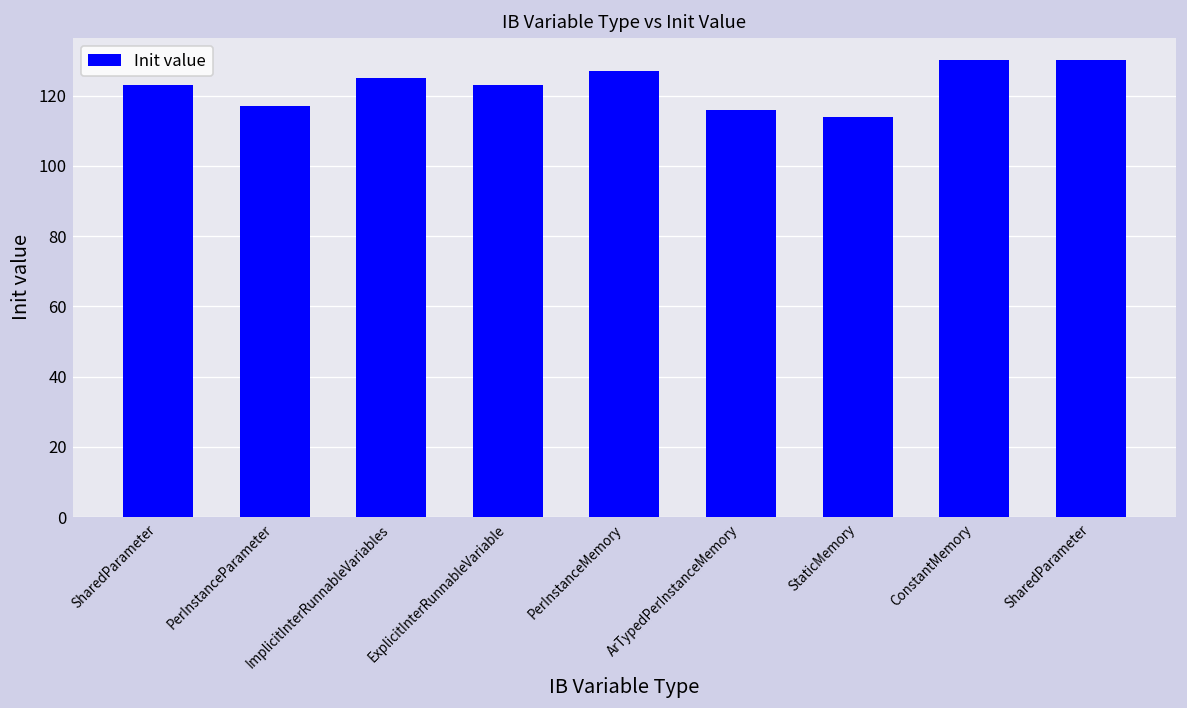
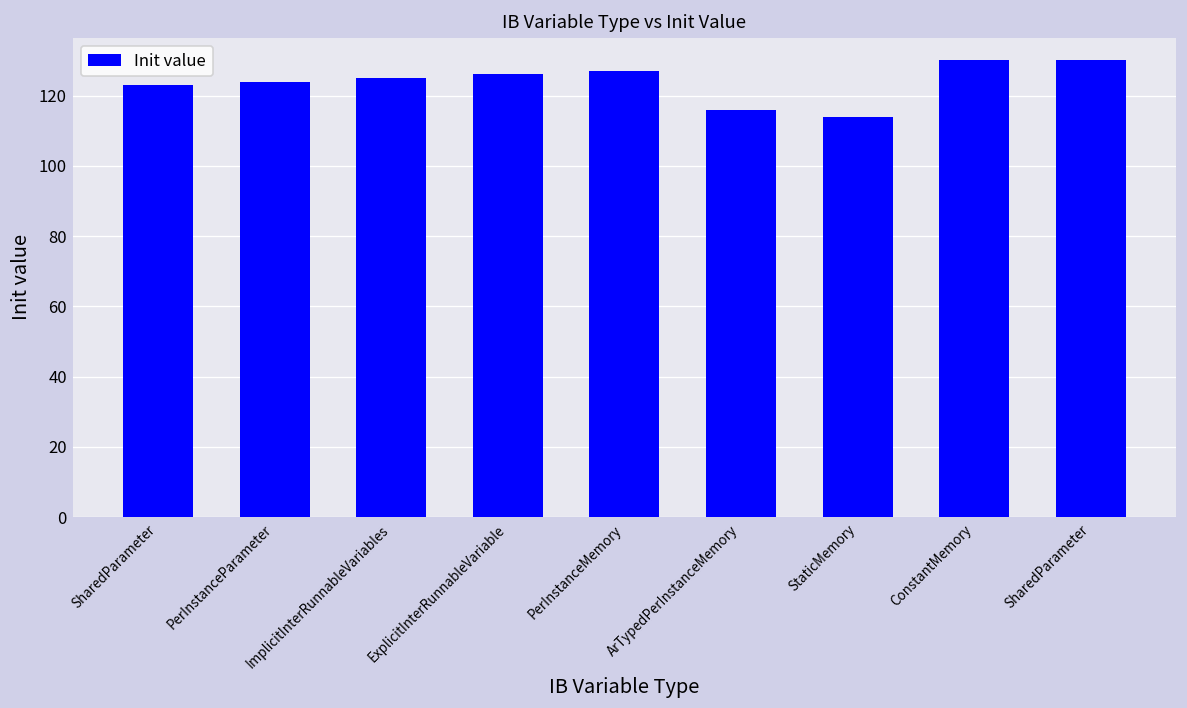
  {
-   "PerInstanceParameter": 117,
+   "PerInstanceParameter": 124,
    "ImplicitInterRunnableVariables": 125,
-   "ExplicitInterRunnableVariable": 123,
+   "ExplicitInterRunnableVariable": 126,
    "PerInstanceMemory": 127,
    "ArTypedPerInstanceMemory": 116,
    "StaticMemory": 114,
    "ConstantMemory": 130
  }
